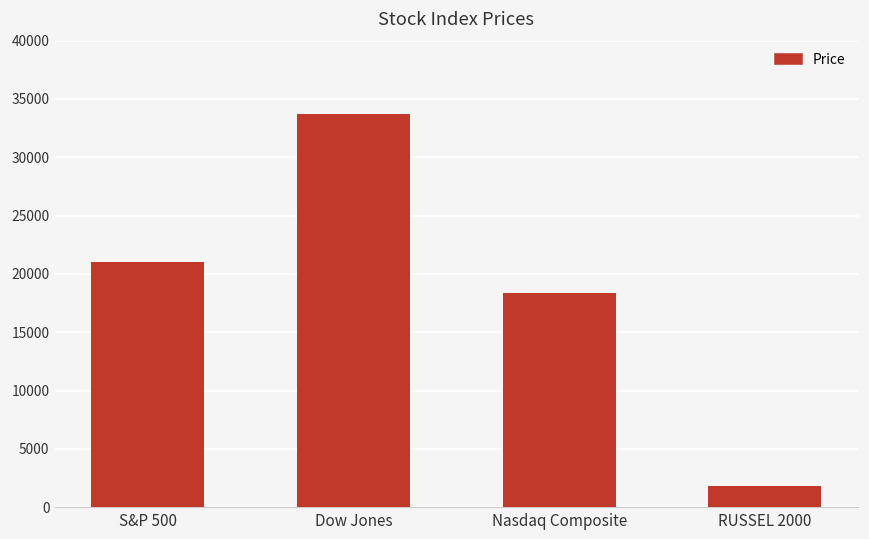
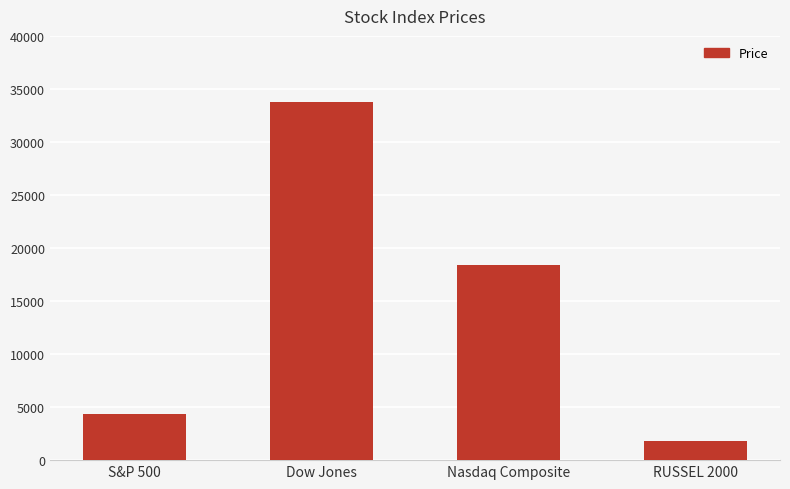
  {
-   "S&P 500": 21000,
+   "S&P 500": 4300,
    "Dow Jones": 33700,
    "Nasdaq Composite": 18400,
    "RUSSEL 2000": 1800
  }
